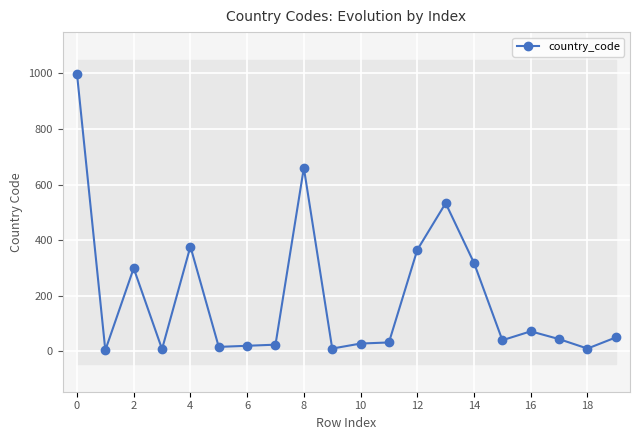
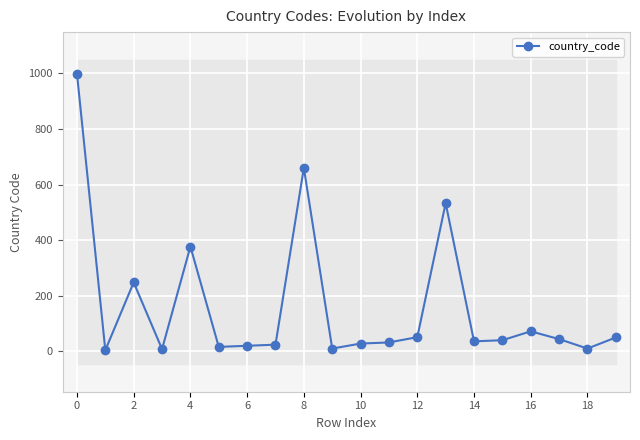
  {
    "country_code": {
      "0": 1000,
-     "2": 300,
+     "2": 250,
      "4": 380,
      "6": 20,
      "8": 660,
      "10": 30,
-     "12": 370,
-     "14": 320,
+     "12": 50,
+     "14": 40,
      "16": 70,
      "18": 10
    }
  }
